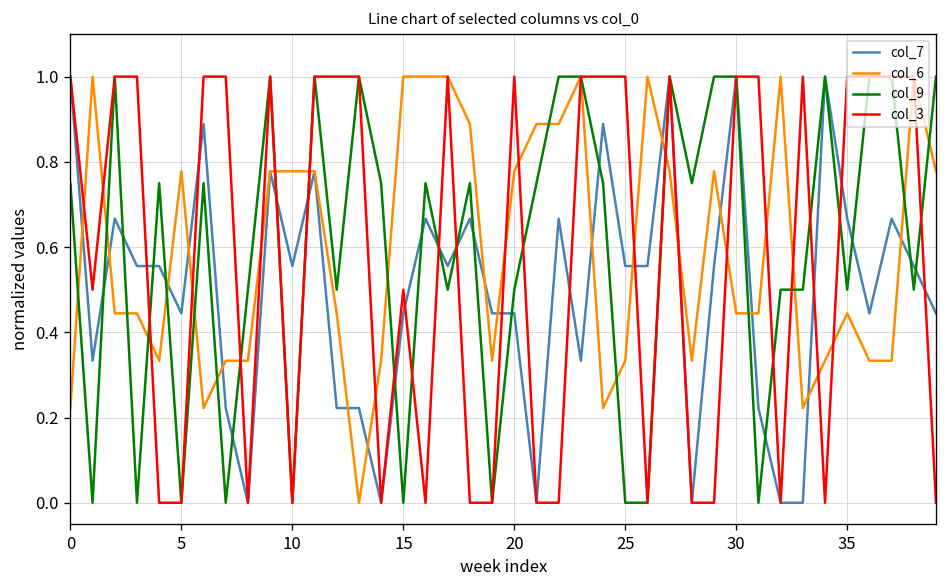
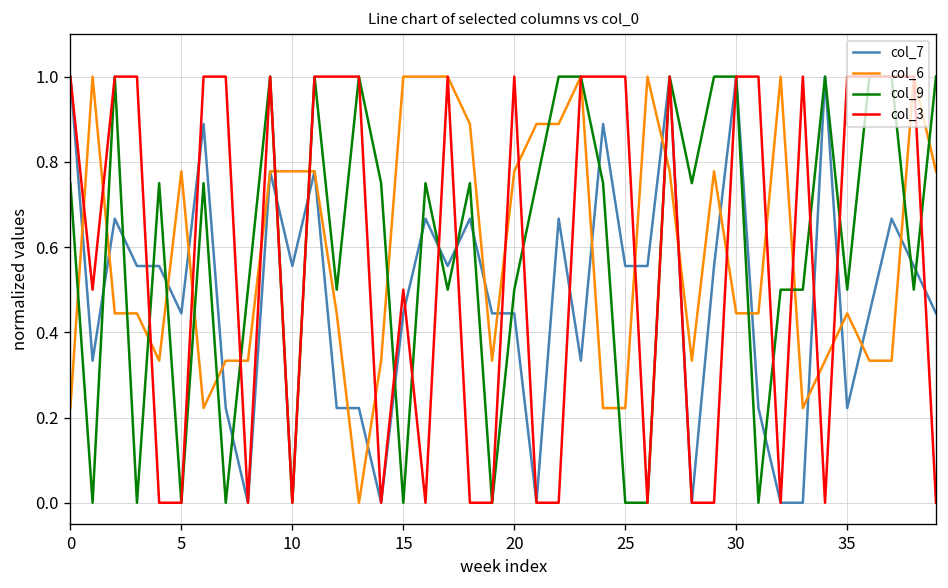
  {
    "col_7": {
      "5": 0.44,
      "10": 0.56,
      "15": 0.44,
      "20": 0.44,
      "25": 0.56,
-     "35": 0.67
+     "35": 0.22
    },
    "col_6": {
      "0": 0.22,
      "5": 0.78,
      "10": 0.78,
      "15": 1.00,
      "20": 0.78,
-     "25": 0.33,
+     "25": 0.22,
      "30": 0.44,
      "35": 0.44
    },
    "col_9": {
      "0": 0.75,
      "15": 0.00,
      "20": 0.50,
      "25": 0.00,
      "35": 0.50
    },
    "col_3": {
      "15": 0.50,
      "20": 1.00,
      "25": 1.00,
      "35": 1.00
    }
  }
